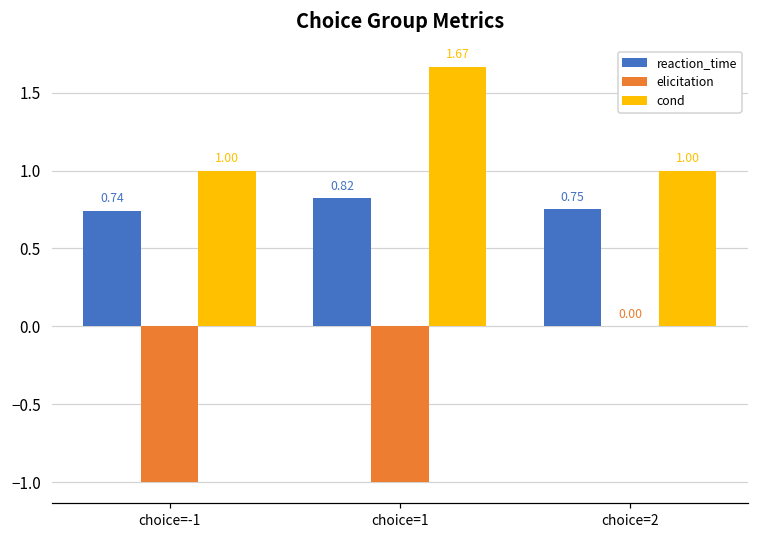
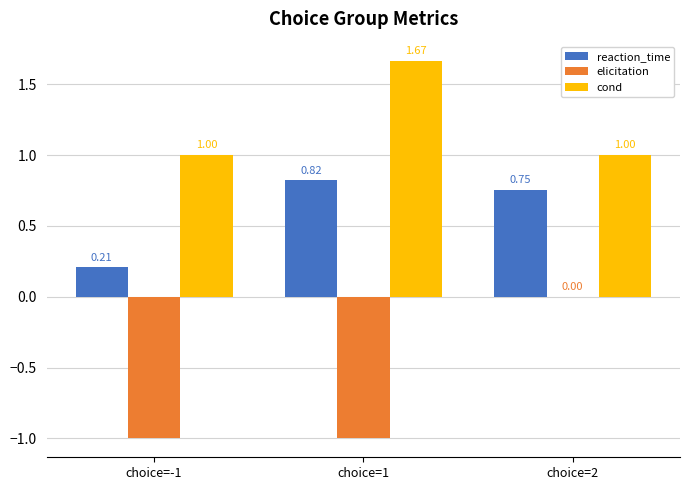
  {
    "reaction_time": {
-     "choice=-1": 0.74,
+     "choice=-1": 0.21,
      "choice=1": 0.82,
      "choice=2": 0.75
    },
    "elicitation": {
      "choice=2": 0.00
    },
    "cond": {
      "choice=-1": 1.00,
      "choice=1": 1.67,
      "choice=2": 1.00
    }
  }
